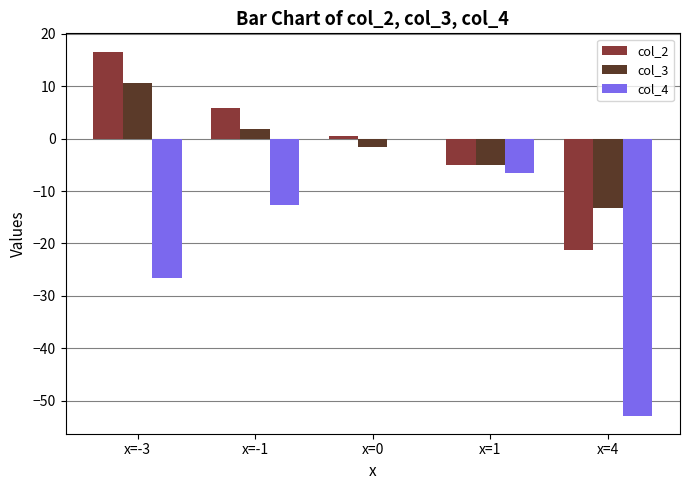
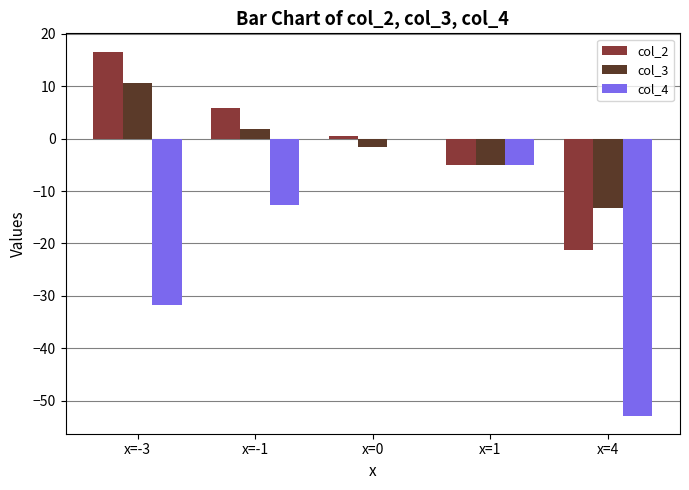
  {
    "col_4": {
-     "x=-3": -27,
+     "x=-3": -32,
      "x=-1": -13,
      "x=0": 0,
-     "x=1": -7,
+     "x=1": -5,
      "x=4": -53
    }
  }
